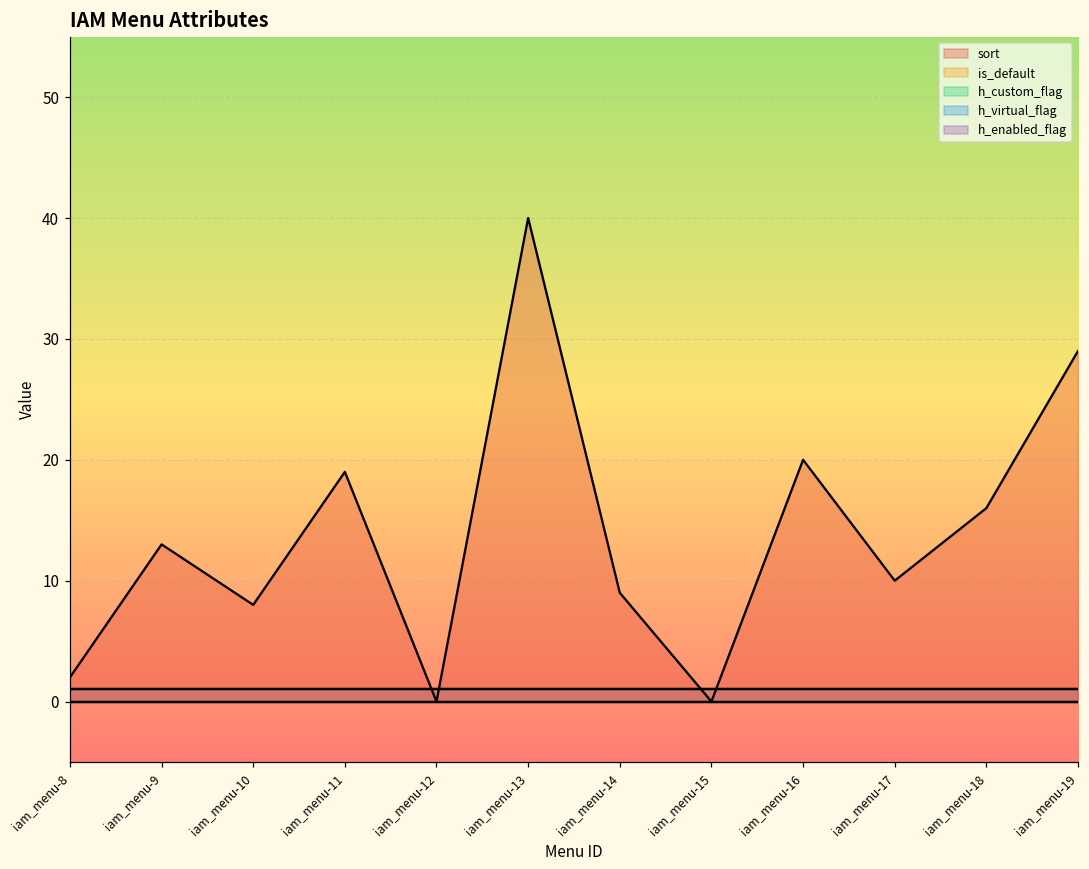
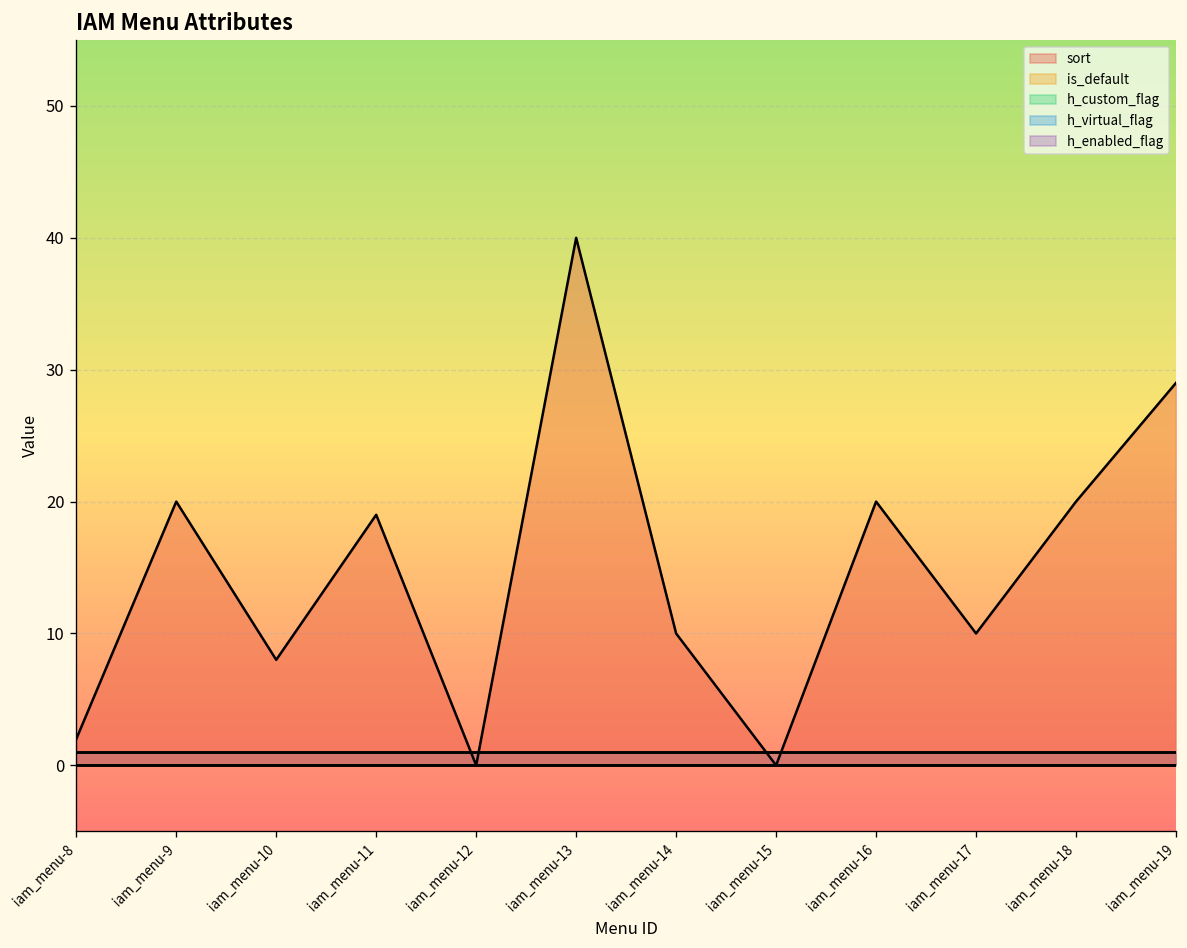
  {
    "sort": {
      "iam_menu-8": 2,
-     "iam_menu-9": 13,
+     "iam_menu-9": 20,
      "iam_menu-10": 8,
      "iam_menu-11": 19,
      "iam_menu-13": 40,
-     "iam_menu-14": 9,
+     "iam_menu-14": 10,
      "iam_menu-16": 20,
      "iam_menu-17": 10,
-     "iam_menu-18": 16,
+     "iam_menu-18": 20,
      "iam_menu-19": 29
    },
    "h_enabled_flag": {
      "iam_menu-8": 1,
      "iam_menu-9": 1,
      "iam_menu-10": 1,
      "iam_menu-11": 1,
      "iam_menu-12": 1,
      "iam_menu-13": 1,
      "iam_menu-14": 1,
      "iam_menu-15": 1,
      "iam_menu-16": 1,
      "iam_menu-17": 1,
      "iam_menu-18": 1,
      "iam_menu-19": 1
    },
    "h_virtual_flag": {
      "iam_menu-8": 0,
      "iam_menu-9": 0,
      "iam_menu-10": 0,
      "iam_menu-11": 0,
      "iam_menu-13": 0,
      "iam_menu-14": 0,
      "iam_menu-16": 0,
      "iam_menu-17": 0,
      "iam_menu-18": 0,
      "iam_menu-19": 0
    }
  }
